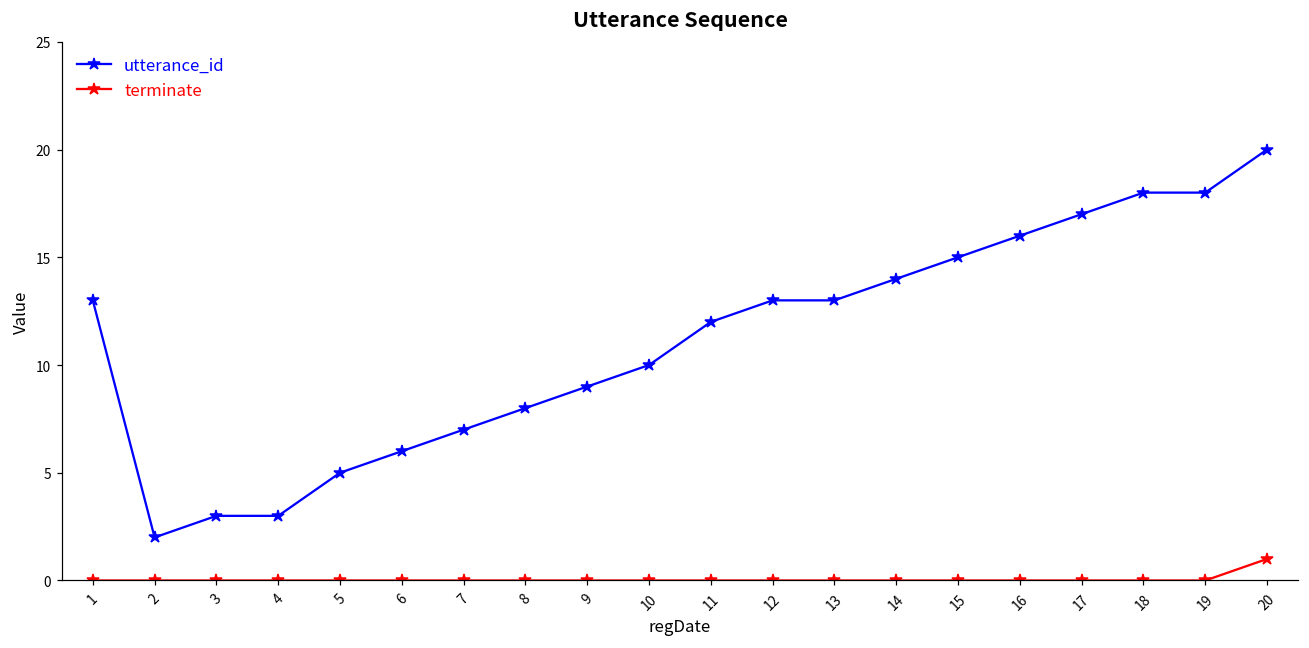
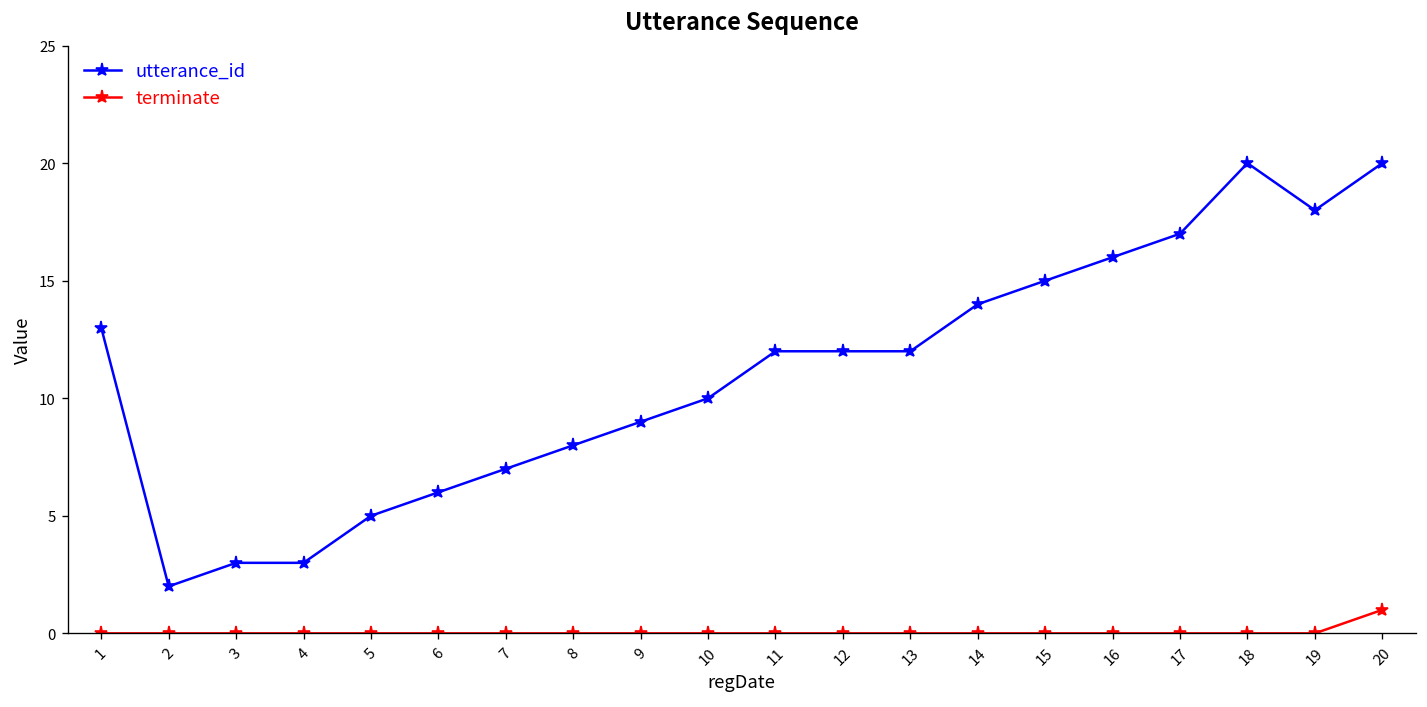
  {
    "utterance_id": {
      "1": 13,
      "2": 2,
      "3": 3,
      "4": 3,
      "5": 5,
      "6": 6,
      "7": 7,
      "8": 8,
      "9": 9,
      "10": 10,
      "11": 12,
-     "12": 13,
-     "13": 13,
+     "12": 12,
+     "13": 12,
      "14": 14,
      "15": 15,
      "16": 16,
      "17": 17,
-     "18": 18,
+     "18": 20,
      "19": 18,
      "20": 20
    },
    "terminate": {
      "1": 0,
      "2": 0,
      "3": 0,
      "4": 0,
      "5": 0,
      "6": 0,
      "7": 0,
      "8": 0,
      "9": 0,
      "10": 0,
      "11": 0,
      "12": 0,
      "13": 0,
      "14": 0,
      "15": 0,
      "16": 0,
      "17": 0,
      "18": 0,
      "19": 0,
      "20": 1
    }
  }
